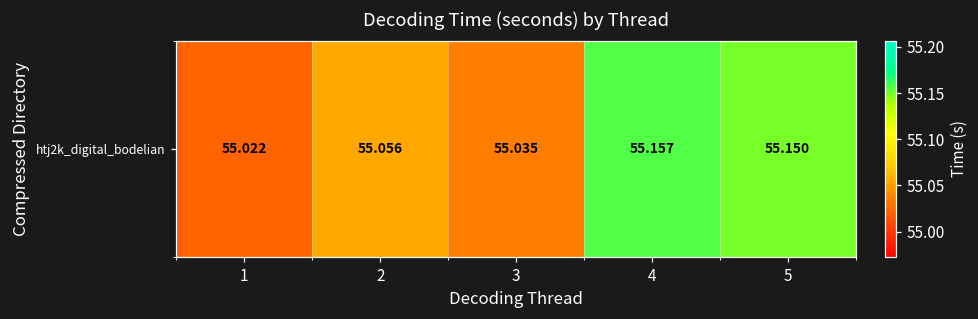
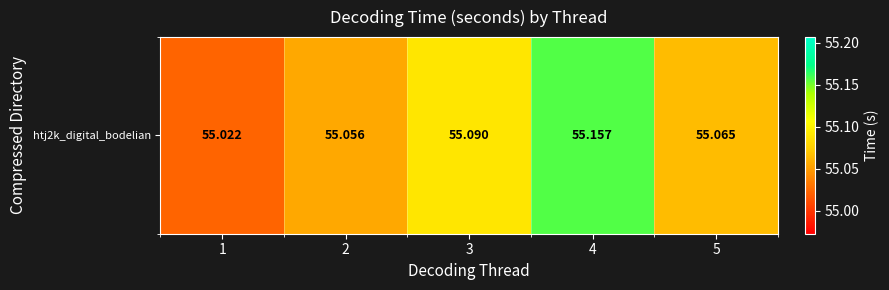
  {
    "htj2k_digital_bodelian": {
      "1": 55.022,
      "2": 55.056,
-     "3": 55.035,
+     "3": 55.090,
      "4": 55.157,
-     "5": 55.150
+     "5": 55.065
    }
  }
